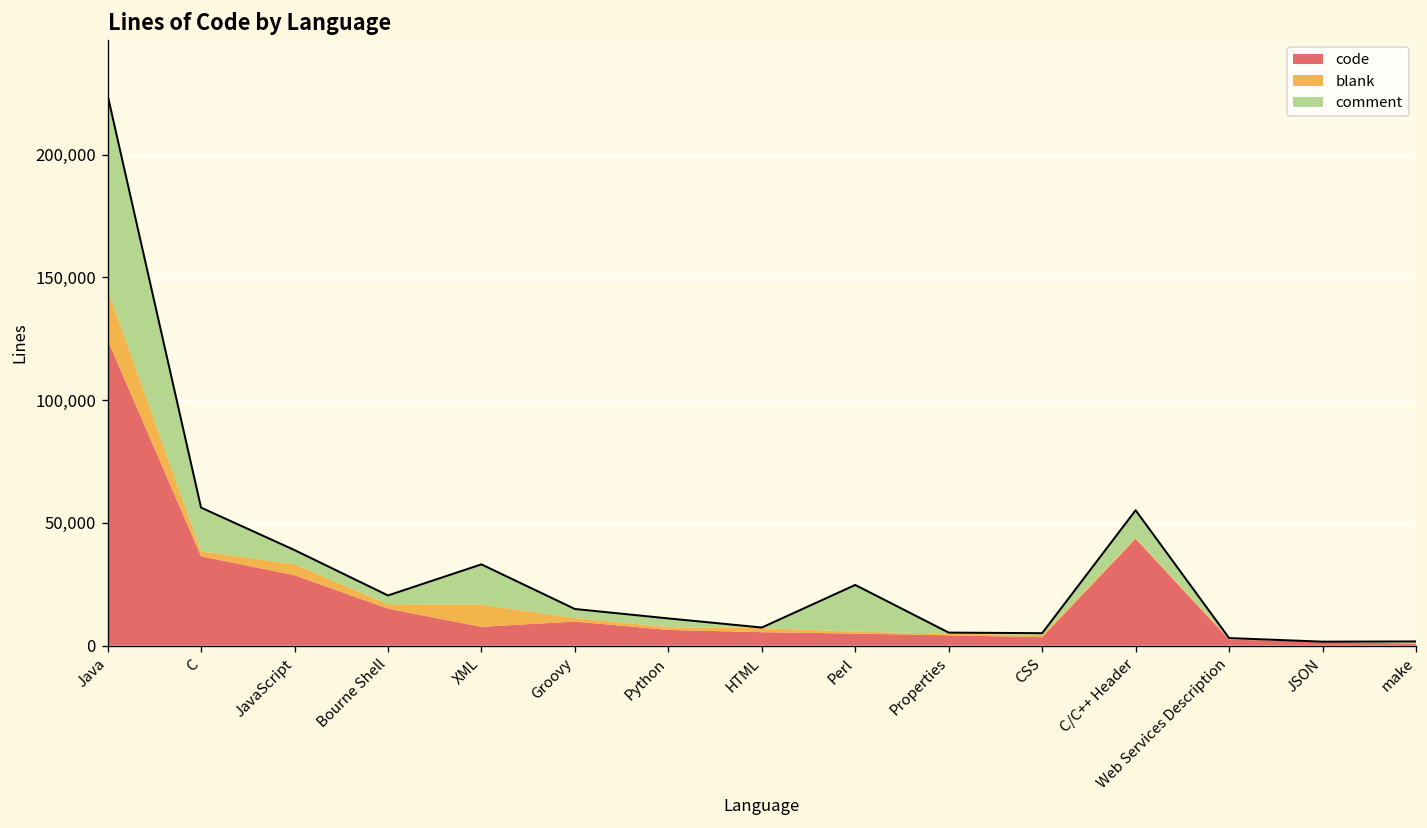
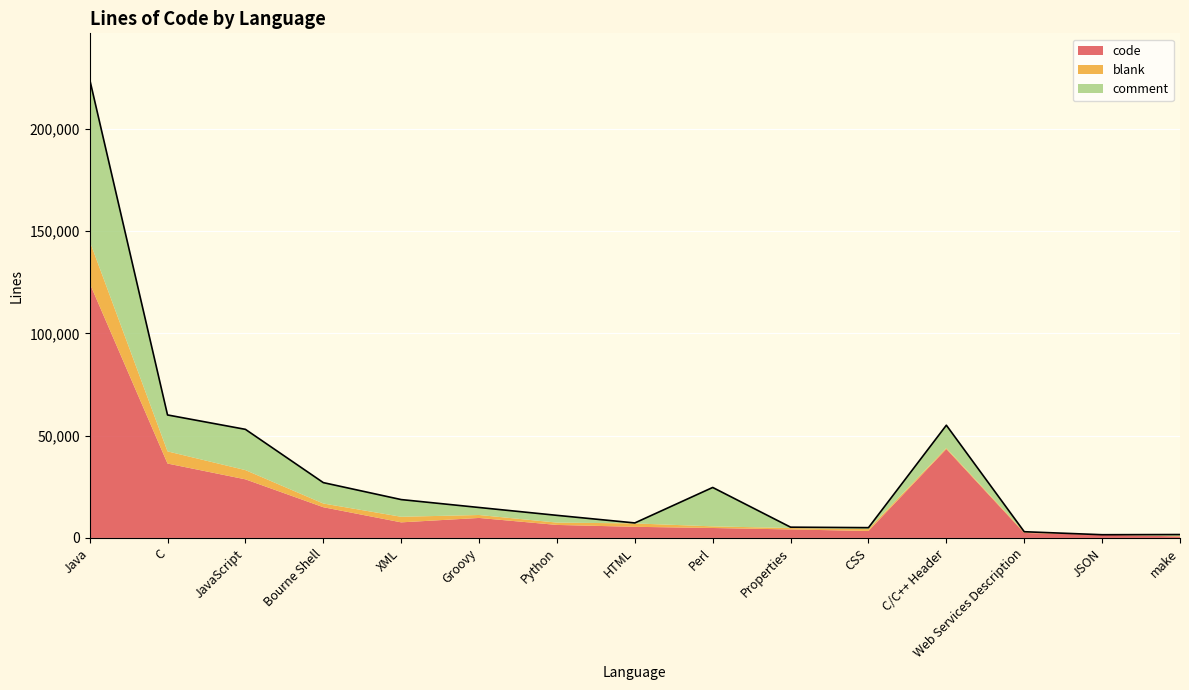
  {
    "code": {
      "Java": "125,000",
      "C": "36,000",
      "JavaScript": "29,000",
      "Bourne Shell": "15,000",
      "XML": "8,000",
      "Groovy": "10,000",
      "HTML": "5,000"
    },
    "blank": {
      "Java": "21,000",
-     "C": "2,000",
+     "C": "6,000",
      "JavaScript": "5,000",
      "Bourne Shell": "2,000",
-     "XML": "9,000",
+     "XML": "3,000",
      "Groovy": "1,000"
    },
    "comment": {
      "Java": "79,000",
      "C": "18,000",
-     "JavaScript": "6,000",
-     "Bourne Shell": "4,000",
-     "XML": "16,000",
+     "JavaScript": "20,000",
+     "Bourne Shell": "10,000",
+     "XML": "8,000",
      "Groovy": "4,000",
      "Python": "4,000",
      "Perl": "19,000",
      "C/C++ Header": "11,000"
    }
  }
